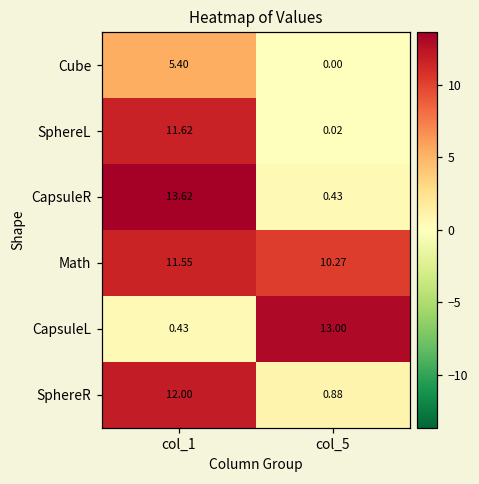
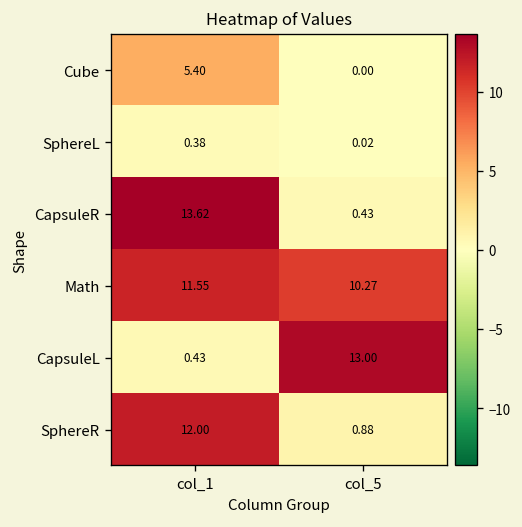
  {
    "Cube": {
      "col_1": 5.40,
      "col_5": 0.00
    },
    "SphereL": {
-     "col_1": 11.62,
+     "col_1": 0.38,
      "col_5": 0.02
    },
    "CapsuleR": {
      "col_1": 13.62,
      "col_5": 0.43
    },
    "Math": {
      "col_1": 11.55,
      "col_5": 10.27
    },
    "CapsuleL": {
      "col_1": 0.43,
      "col_5": 13.00
    },
    "SphereR": {
      "col_1": 12.00,
      "col_5": 0.88
    }
  }
